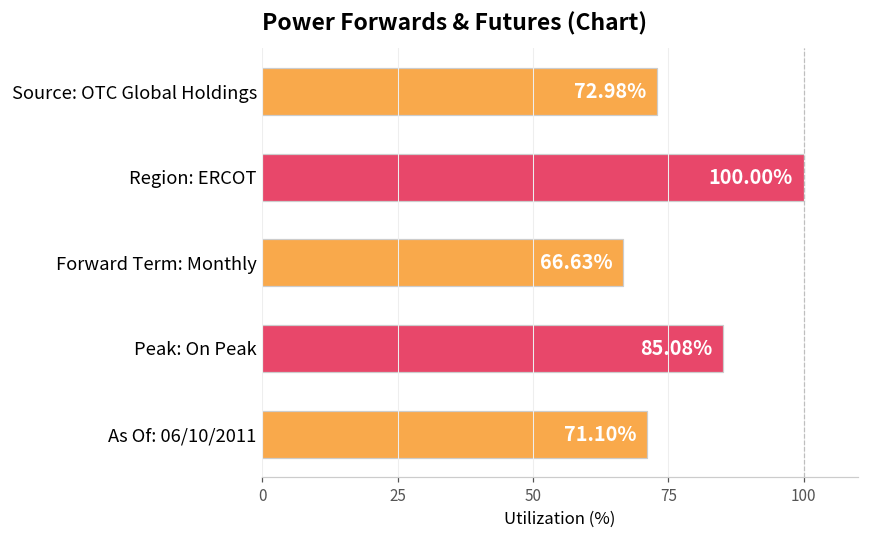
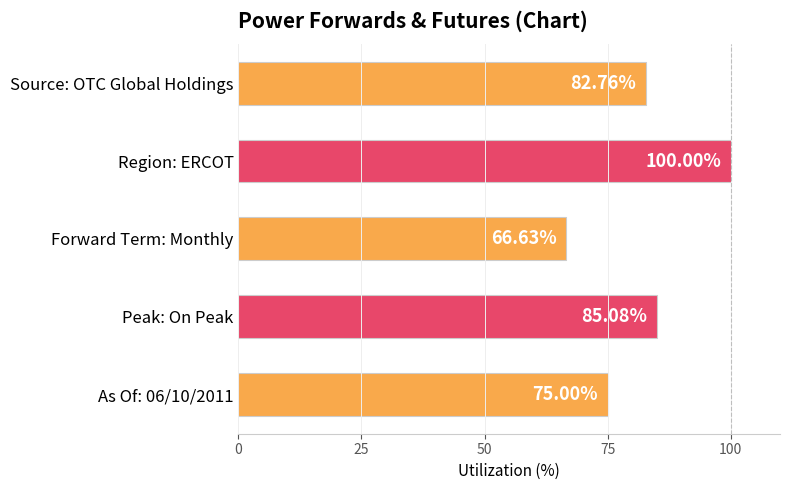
  {
-   "Source: OTC Global Holdings": "72.98%",
+   "Source: OTC Global Holdings": "82.76%",
    "Region: ERCOT": "100.00%",
    "Forward Term: Monthly": "66.63%",
    "Peak: On Peak": "85.08%",
-   "As Of: 06/10/2011": "71.10%"
+   "As Of: 06/10/2011": "75.00%"
  }
